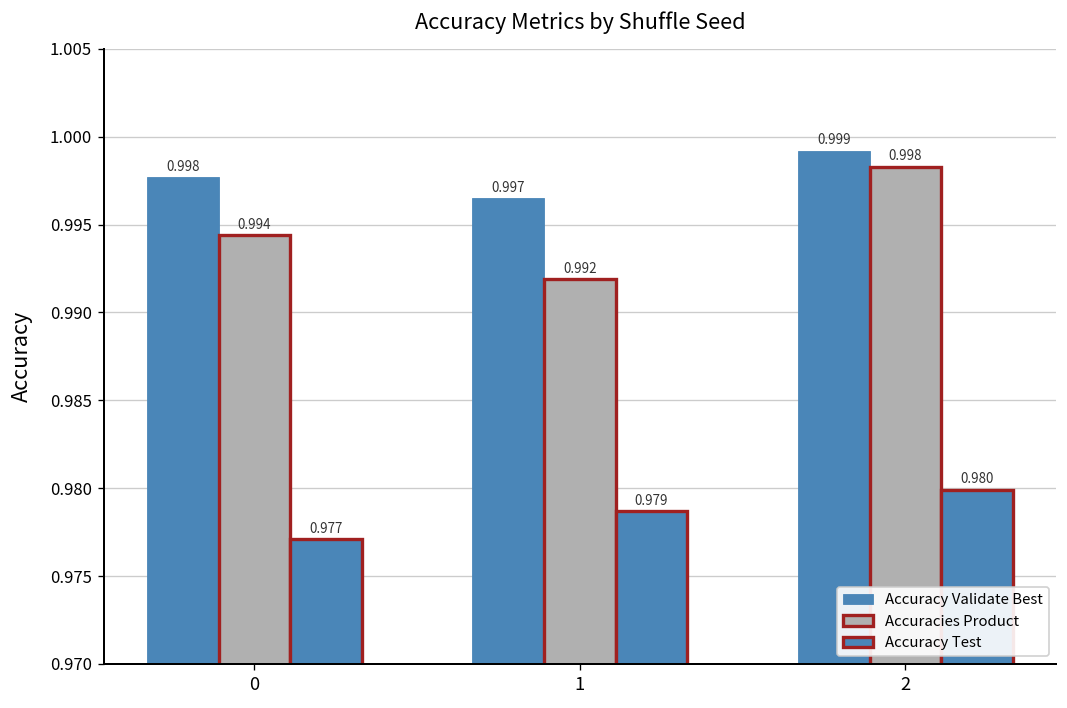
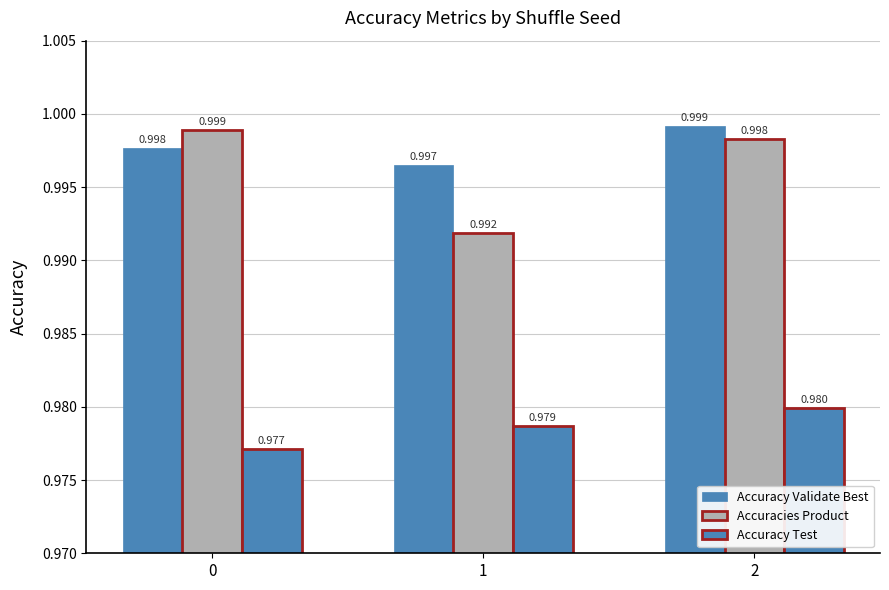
  {
    "Accuracies Product": {
-     "0": 0.994,
+     "0": 0.999,
      "1": 0.992,
      "2": 0.998
    }
  }
